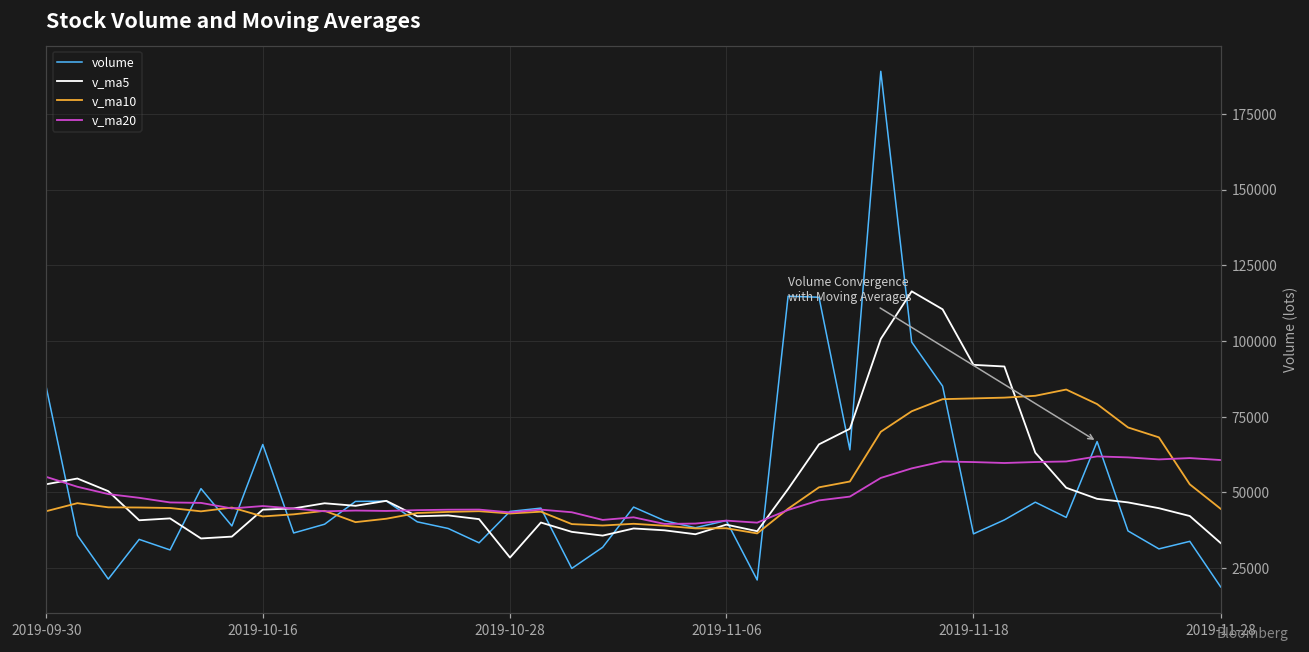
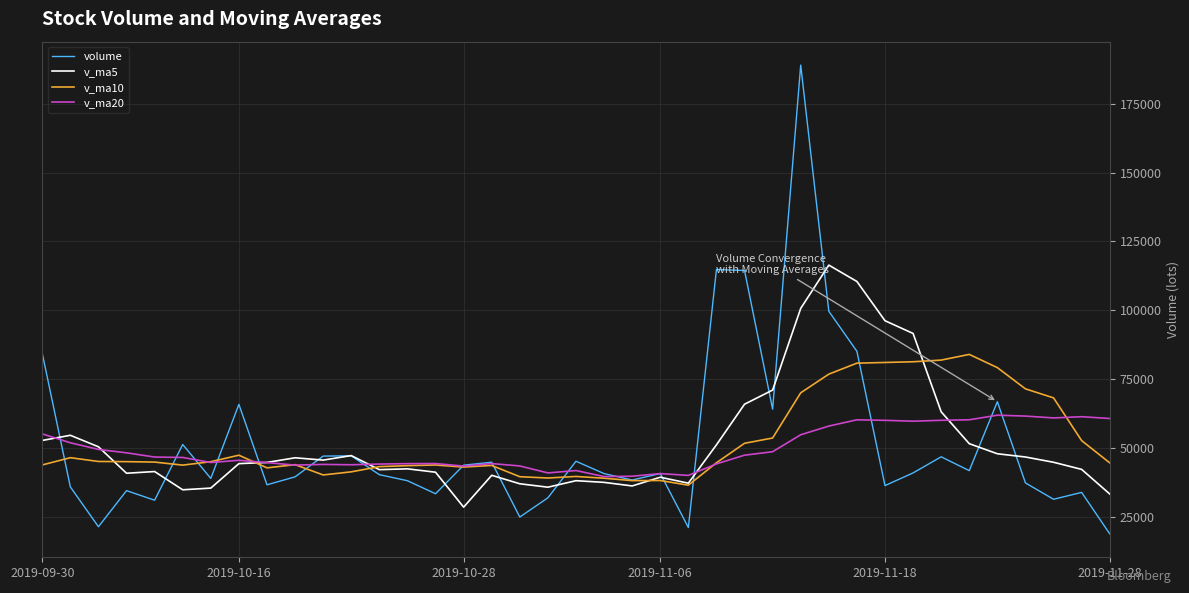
  {
    "volume": {
      "2019-09-30": 84000,
      "2019-10-16": 66000,
      "2019-11-18": 36000,
      "2019-11-28": 19000
    },
    "v_ma5": {
      "2019-09-30": 53000,
      "2019-10-16": 44000,
      "2019-10-28": 28000,
      "2019-11-06": 39000,
-     "2019-11-18": 92000,
+     "2019-11-18": 96000,
      "2019-11-28": 33000
    },
    "v_ma10": {
      "2019-09-30": 44000,
-     "2019-10-16": 42000,
+     "2019-10-16": 47000,
      "2019-11-06": 38000,
      "2019-11-18": 81000,
      "2019-11-28": 45000
    },
    "v_ma20": {
      "2019-09-30": 55000,
      "2019-10-16": 46000,
      "2019-11-18": 60000,
      "2019-11-28": 61000
    }
  }
